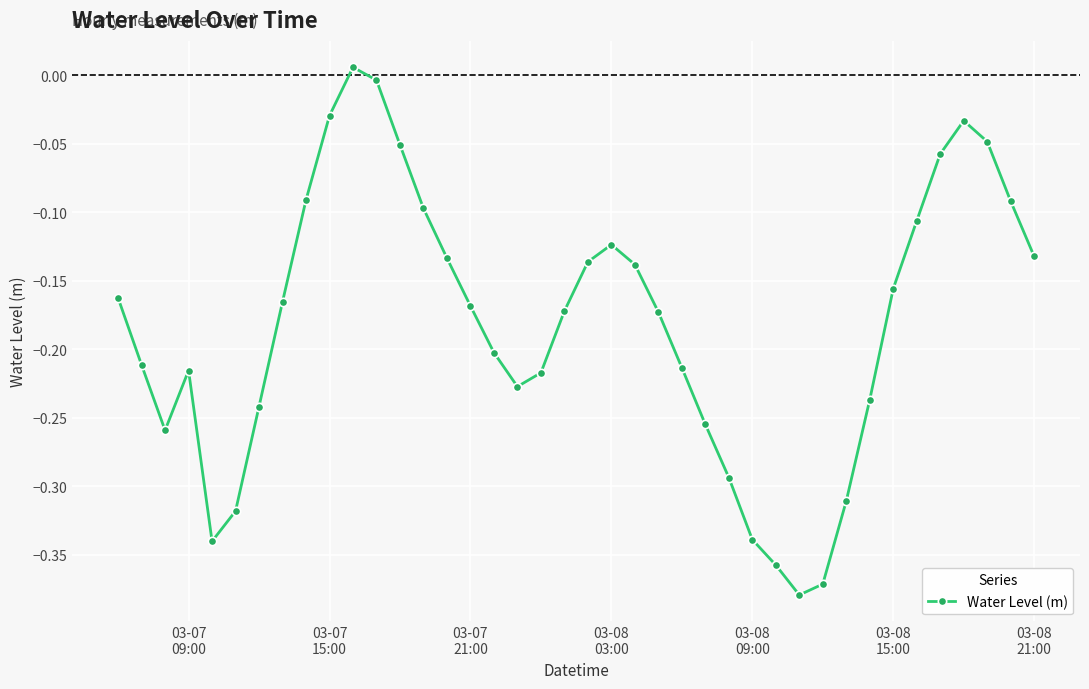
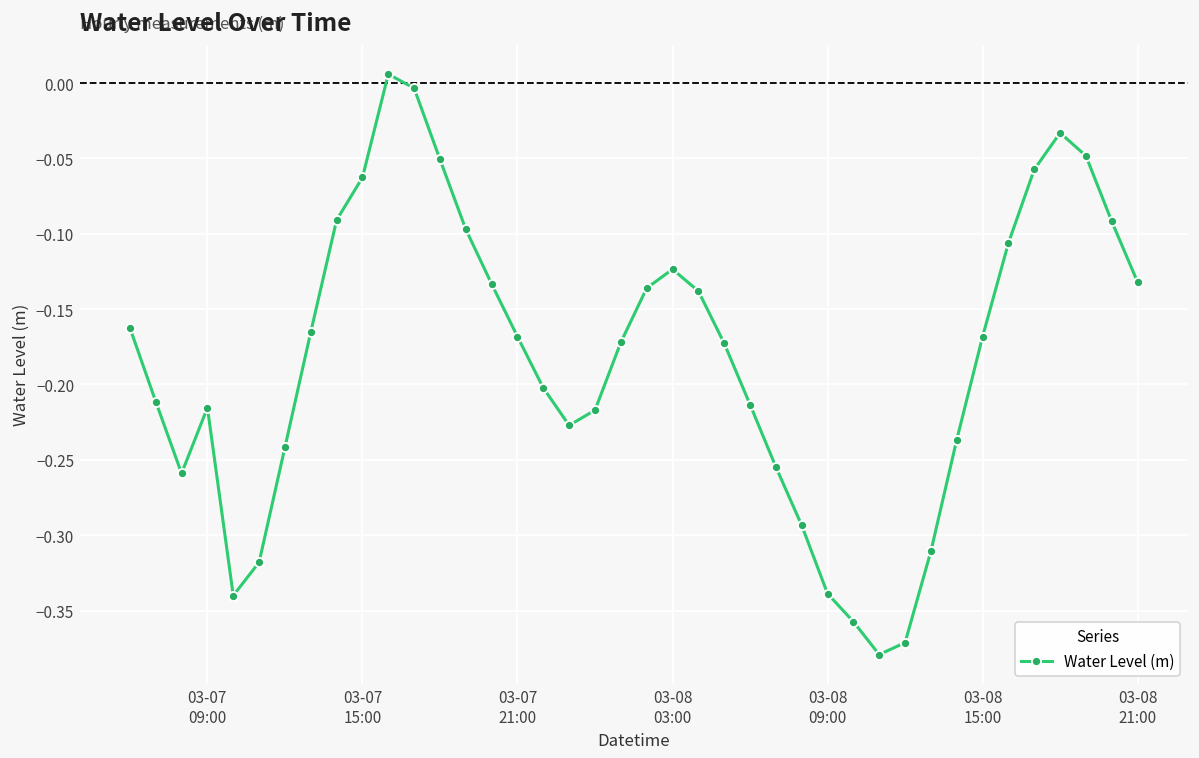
  {
    "03-07 09:00": -0.215,
-   "03-07 15:00": -0.029,
+   "03-07 15:00": -0.063,
    "03-07 21:00": -0.168,
    "03-08 03:00": -0.124,
    "03-08 09:00": -0.339,
-   "03-08 15:00": -0.156,
+   "03-08 15:00": -0.168,
    "03-08 21:00": -0.132
  }
